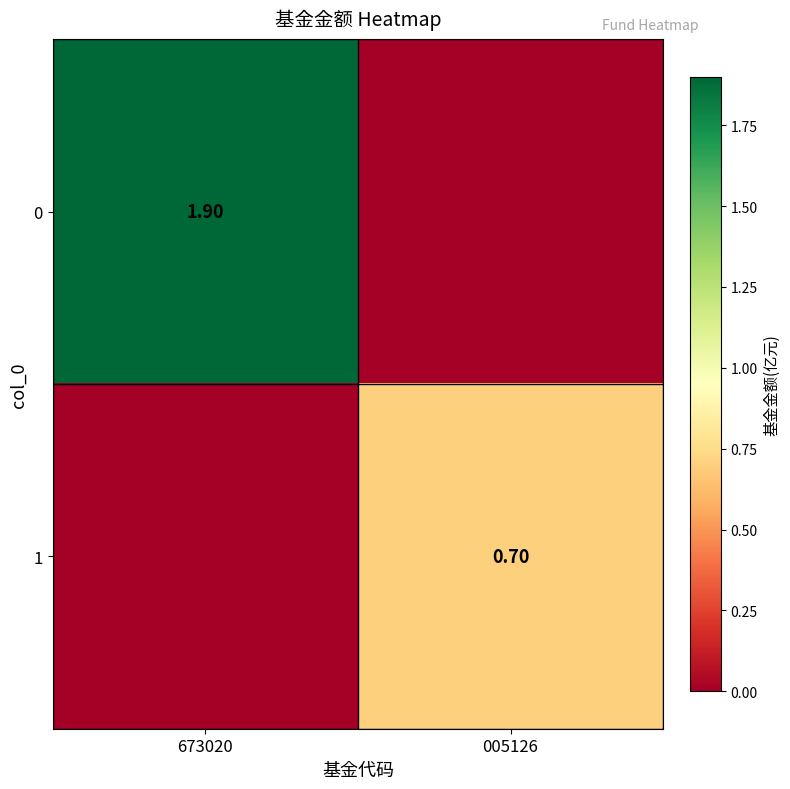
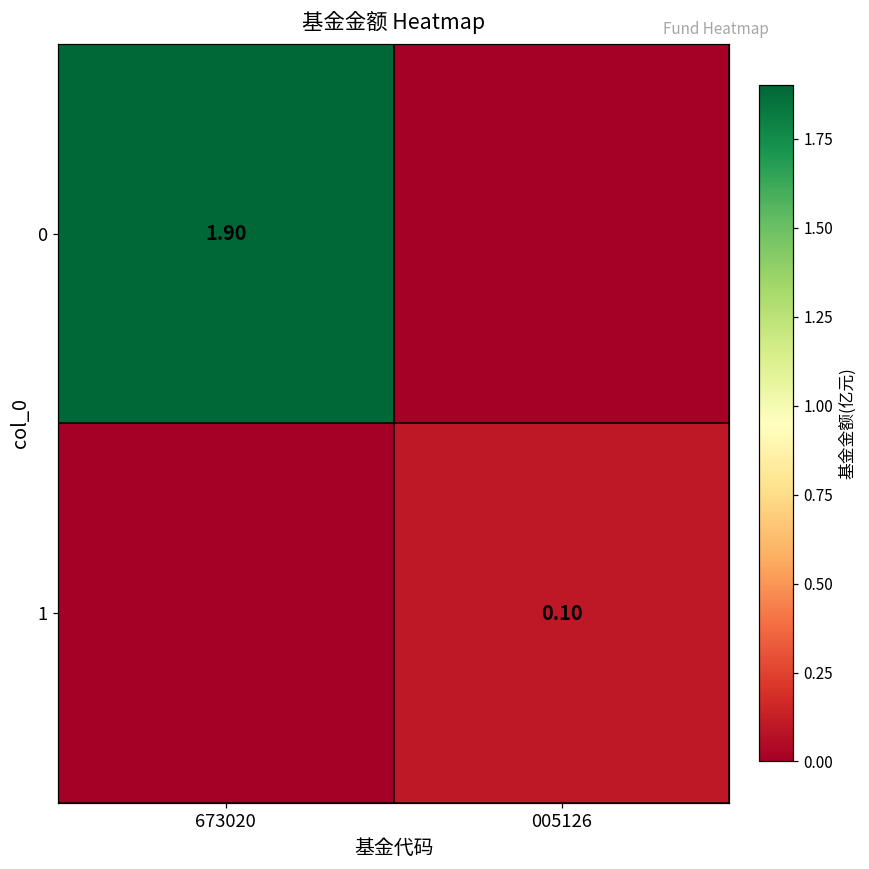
  {
    "0": {
      "673020": 1.90
    },
    "1": {
-     "005126": 0.70
+     "005126": 0.10
    }
  }
